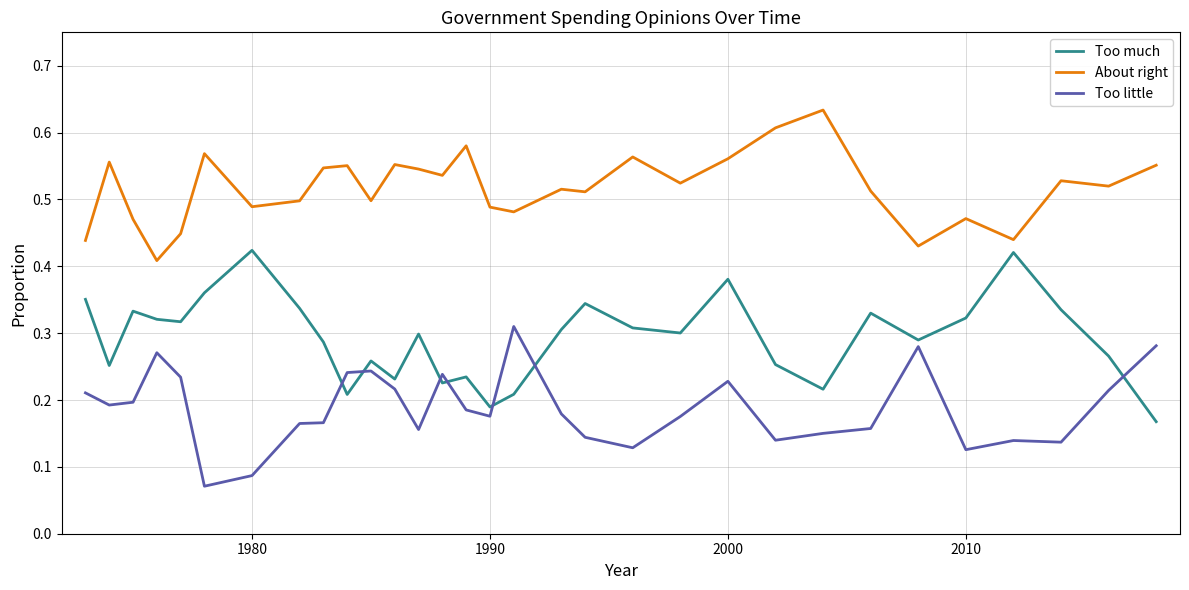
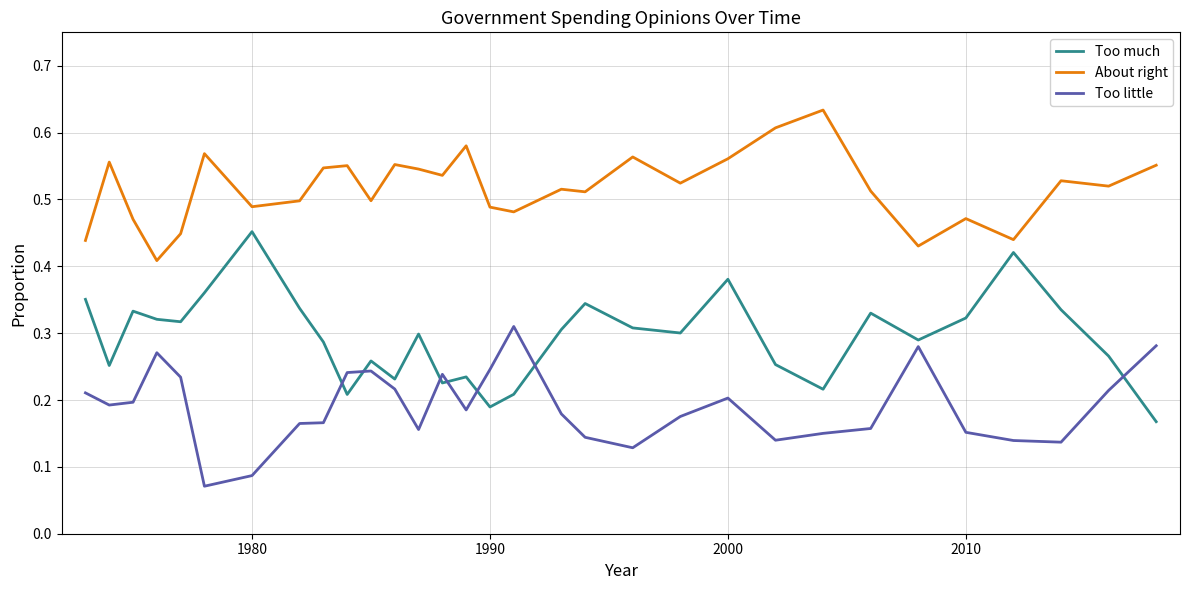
  {
    "Too much": {
-     "1980": 0.42,
+     "1980": 0.45,
      "1990": 0.19,
      "2000": 0.38,
      "2010": 0.32
    },
    "About right": {
      "1980": 0.49,
      "1990": 0.49,
      "2000": 0.56,
      "2010": 0.47
    },
    "Too little": {
      "1980": 0.09,
-     "1990": 0.18,
-     "2000": 0.23,
-     "2010": 0.13
+     "1990": 0.25,
+     "2000": 0.20,
+     "2010": 0.15
    }
  }
